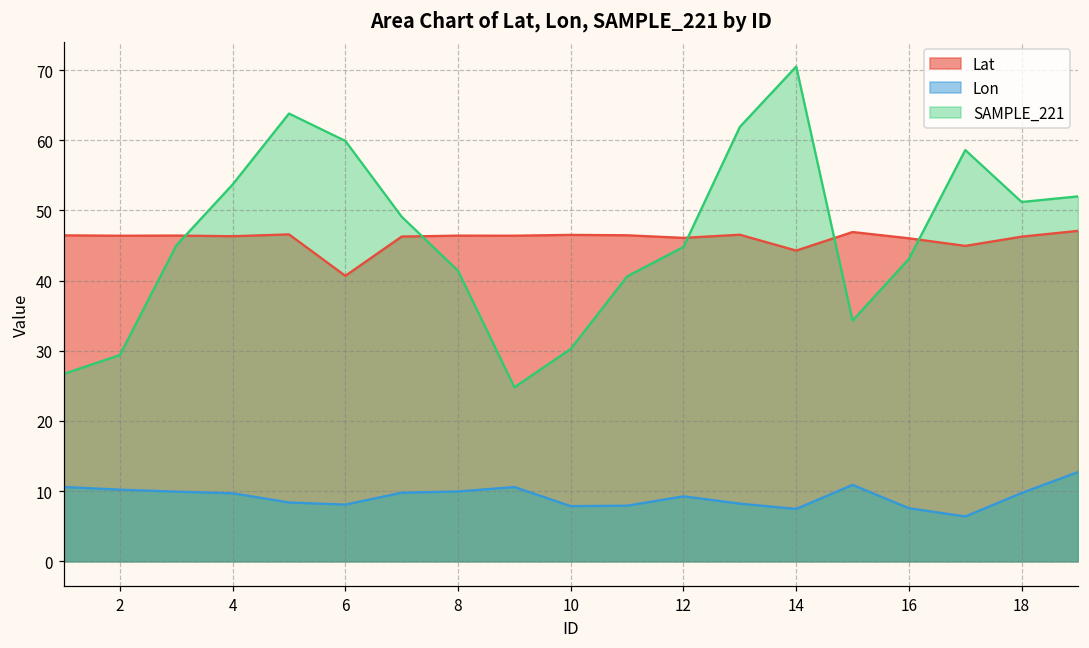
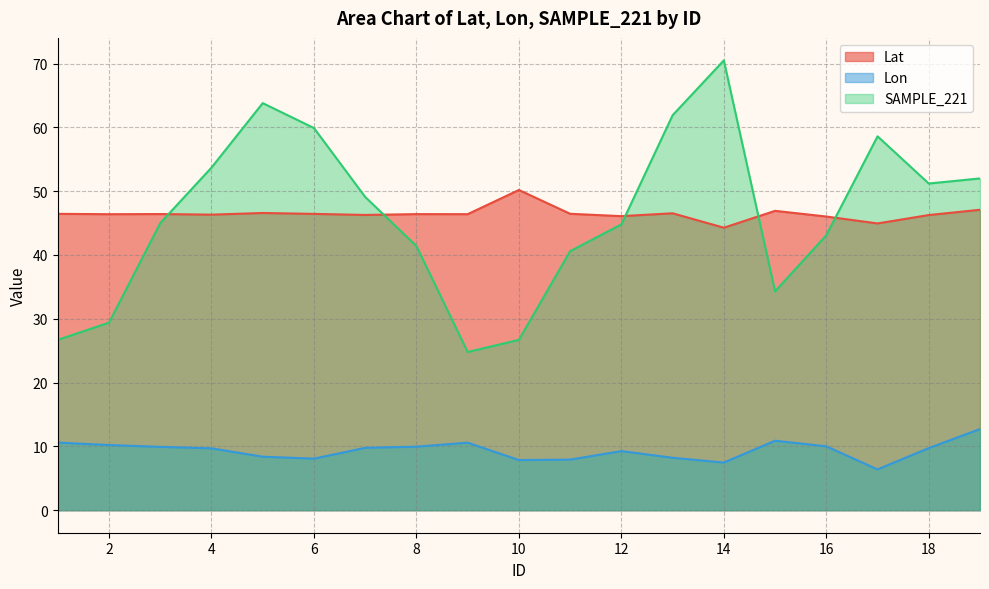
  {
    "Lat": {
      "2": 46,
      "4": 46,
-     "6": 41,
+     "6": 46,
      "8": 46,
-     "10": 47,
+     "10": 50,
      "12": 46,
      "14": 44,
      "16": 46,
      "18": 46
    },
    "Lon": {
      "2": 10,
      "4": 10,
      "6": 8,
      "8": 10,
      "10": 8,
      "12": 9,
      "14": 7,
-     "16": 8,
+     "16": 10,
      "18": 10
    },
    "SAMPLE_221": {
      "2": 29,
      "4": 54,
      "6": 60,
      "8": 41,
-     "10": 30,
+     "10": 27,
      "12": 45,
      "14": 71,
      "16": 43,
      "18": 51
    }
  }
